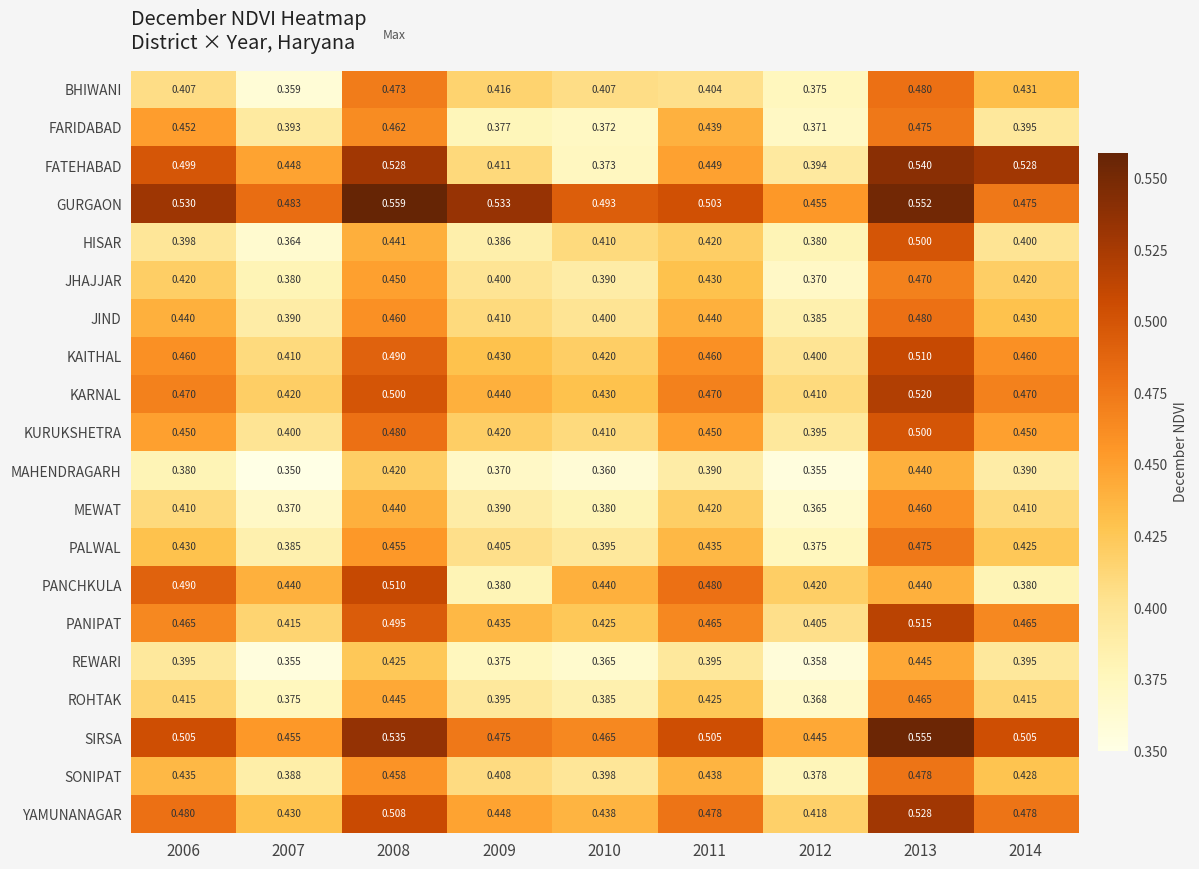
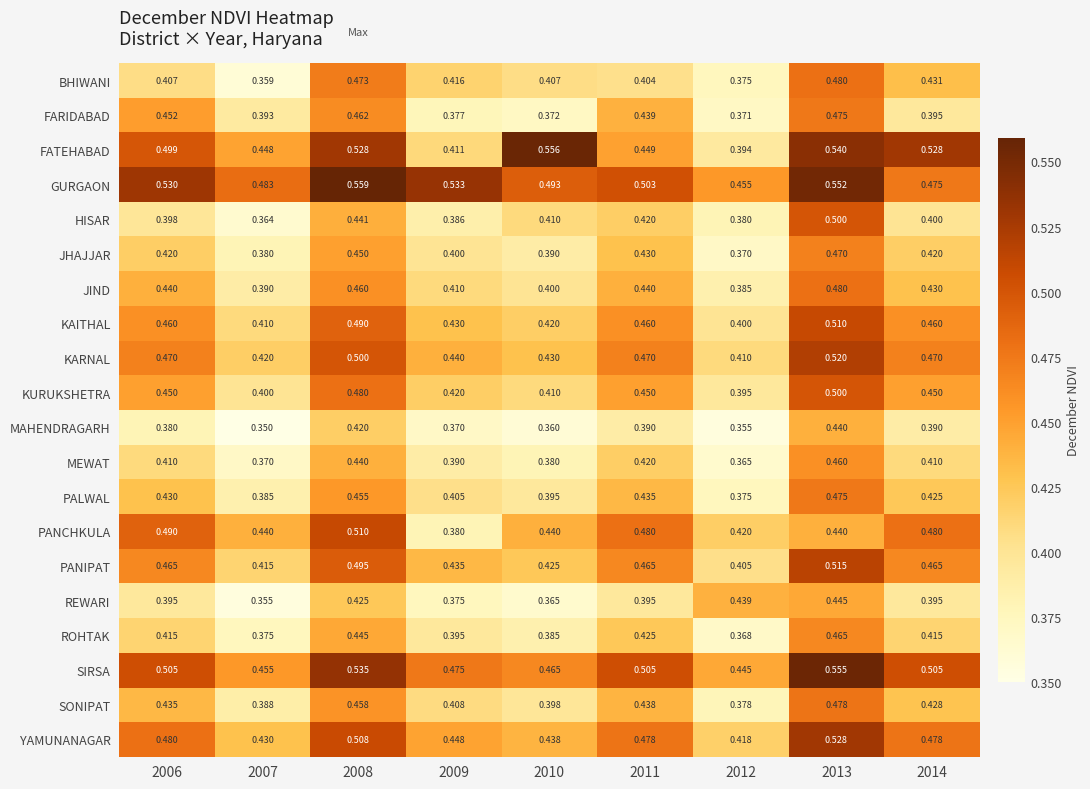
  {
    "BHIWANI": {
      "2006": 0.407,
      "2007": 0.359,
      "2008": 0.473,
      "2009": 0.416,
      "2010": 0.407,
      "2011": 0.404,
      "2012": 0.375,
      "2013": 0.480,
      "2014": 0.431
    },
    "FARIDABAD": {
      "2006": 0.452,
      "2007": 0.393,
      "2008": 0.462,
      "2009": 0.377,
      "2010": 0.372,
      "2011": 0.439,
      "2012": 0.371,
      "2013": 0.475,
      "2014": 0.395
    },
    "FATEHABAD": {
      "2006": 0.499,
      "2007": 0.448,
      "2008": 0.528,
      "2009": 0.411,
-     "2010": 0.373,
+     "2010": 0.556,
      "2011": 0.449,
      "2012": 0.394,
      "2013": 0.540,
      "2014": 0.528
    },
    "GURGAON": {
      "2006": 0.530,
      "2007": 0.483,
      "2008": 0.559,
      "2009": 0.533,
      "2010": 0.493,
      "2011": 0.503,
      "2012": 0.455,
      "2013": 0.552,
      "2014": 0.475
    },
    "HISAR": {
      "2006": 0.398,
      "2007": 0.364,
      "2008": 0.441,
      "2009": 0.386,
      "2010": 0.410,
      "2011": 0.420,
      "2012": 0.380,
      "2013": 0.500,
      "2014": 0.400
    },
    "JHAJJAR": {
      "2006": 0.420,
      "2007": 0.380,
      "2008": 0.450,
      "2009": 0.400,
      "2010": 0.390,
      "2011": 0.430,
      "2012": 0.370,
      "2013": 0.470,
      "2014": 0.420
    },
    "JIND": {
      "2006": 0.440,
      "2007": 0.390,
      "2008": 0.460,
      "2009": 0.410,
      "2010": 0.400,
      "2011": 0.440,
      "2012": 0.385,
      "2013": 0.480,
      "2014": 0.430
    },
    "KAITHAL": {
      "2006": 0.460,
      "2007": 0.410,
      "2008": 0.490,
      "2009": 0.430,
      "2010": 0.420,
      "2011": 0.460,
      "2012": 0.400,
      "2013": 0.510,
      "2014": 0.460
    },
    "KARNAL": {
      "2006": 0.470,
      "2007": 0.420,
      "2008": 0.500,
      "2009": 0.440,
      "2010": 0.430,
      "2011": 0.470,
      "2012": 0.410,
      "2013": 0.520,
      "2014": 0.470
    },
    "KURUKSHETRA": {
      "2006": 0.450,
      "2007": 0.400,
      "2008": 0.480,
      "2009": 0.420,
      "2010": 0.410,
      "2011": 0.450,
      "2012": 0.395,
      "2013": 0.500,
      "2014": 0.450
    },
    "MAHENDRAGARH": {
      "2006": 0.380,
      "2007": 0.350,
      "2008": 0.420,
      "2009": 0.370,
      "2010": 0.360,
      "2011": 0.390,
      "2012": 0.355,
      "2013": 0.440,
      "2014": 0.390
    },
    "MEWAT": {
      "2006": 0.410,
      "2007": 0.370,
      "2008": 0.440,
      "2009": 0.390,
      "2010": 0.380,
      "2011": 0.420,
      "2012": 0.365,
      "2013": 0.460,
      "2014": 0.410
    },
    "PALWAL": {
      "2006": 0.430,
      "2007": 0.385,
      "2008": 0.455,
      "2009": 0.405,
      "2010": 0.395,
      "2011": 0.435,
      "2012": 0.375,
      "2013": 0.475,
      "2014": 0.425
    },
    "PANCHKULA": {
      "2006": 0.490,
      "2007": 0.440,
      "2008": 0.510,
      "2009": 0.380,
      "2010": 0.440,
      "2011": 0.480,
      "2012": 0.420,
      "2013": 0.440,
-     "2014": 0.380
+     "2014": 0.480
    },
    "PANIPAT": {
      "2006": 0.465,
      "2007": 0.415,
      "2008": 0.495,
      "2009": 0.435,
      "2010": 0.425,
      "2011": 0.465,
      "2012": 0.405,
      "2013": 0.515,
      "2014": 0.465
    },
    "REWARI": {
      "2006": 0.395,
      "2007": 0.355,
      "2008": 0.425,
      "2009": 0.375,
      "2010": 0.365,
      "2011": 0.395,
-     "2012": 0.358,
+     "2012": 0.439,
      "2013": 0.445,
      "2014": 0.395
    },
    "ROHTAK": {
      "2006": 0.415,
      "2007": 0.375,
      "2008": 0.445,
      "2009": 0.395,
      "2010": 0.385,
      "2011": 0.425,
      "2012": 0.368,
      "2013": 0.465,
      "2014": 0.415
    },
    "SIRSA": {
      "2006": 0.505,
      "2007": 0.455,
      "2008": 0.535,
      "2009": 0.475,
      "2010": 0.465,
      "2011": 0.505,
      "2012": 0.445,
      "2013": 0.555,
      "2014": 0.505
    },
    "SONIPAT": {
      "2006": 0.435,
      "2007": 0.388,
      "2008": 0.458,
      "2009": 0.408,
      "2010": 0.398,
      "2011": 0.438,
      "2012": 0.378,
      "2013": 0.478,
      "2014": 0.428
    },
    "YAMUNANAGAR": {
      "2006": 0.480,
      "2007": 0.430,
      "2008": 0.508,
      "2009": 0.448,
      "2010": 0.438,
      "2011": 0.478,
      "2012": 0.418,
      "2013": 0.528,
      "2014": 0.478
    }
  }
